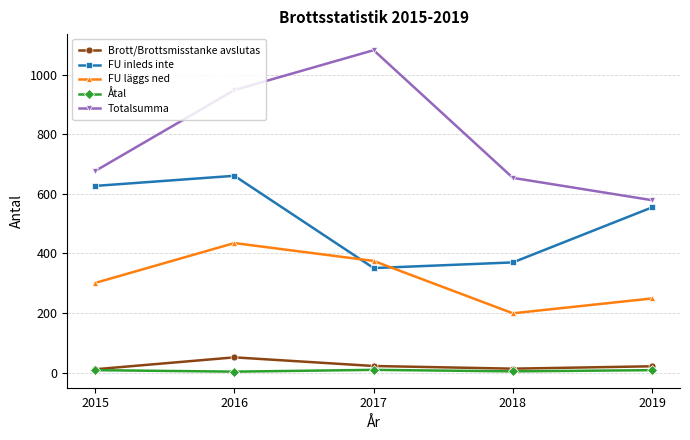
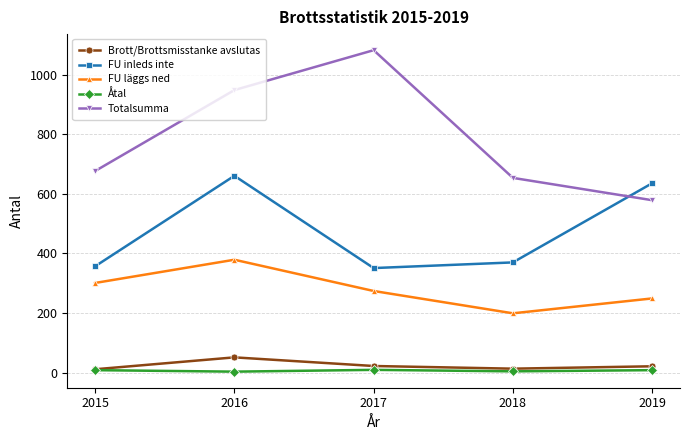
  {
    "Brott/Brottsmisstanke avslutas": {
      "2016": 50,
      "2017": 20,
      "2018": 10,
      "2019": 20
    },
    "FU inleds inte": {
-     "2015": 630,
+     "2015": 360,
      "2016": 660,
      "2017": 350,
      "2018": 370,
-     "2019": 560
+     "2019": 640
    },
    "FU läggs ned": {
      "2015": 300,
-     "2016": 440,
-     "2017": 380,
+     "2016": 380,
+     "2017": 270,
      "2018": 200,
      "2019": 250
    },
    "Åtal": {
      "2016": 0,
      "2017": 10,
      "2018": 0,
      "2019": 10
    },
    "Totalsumma": {
      "2015": 680,
      "2017": 1080,
      "2018": 650,
      "2019": 580
    }
  }
